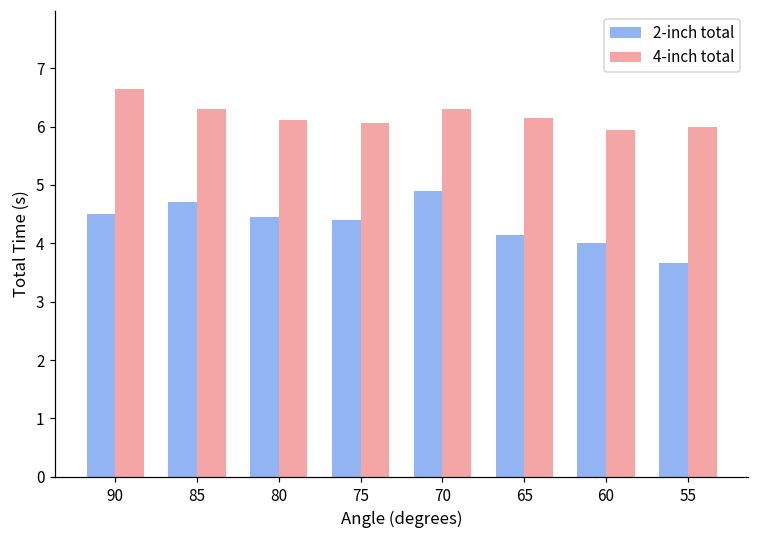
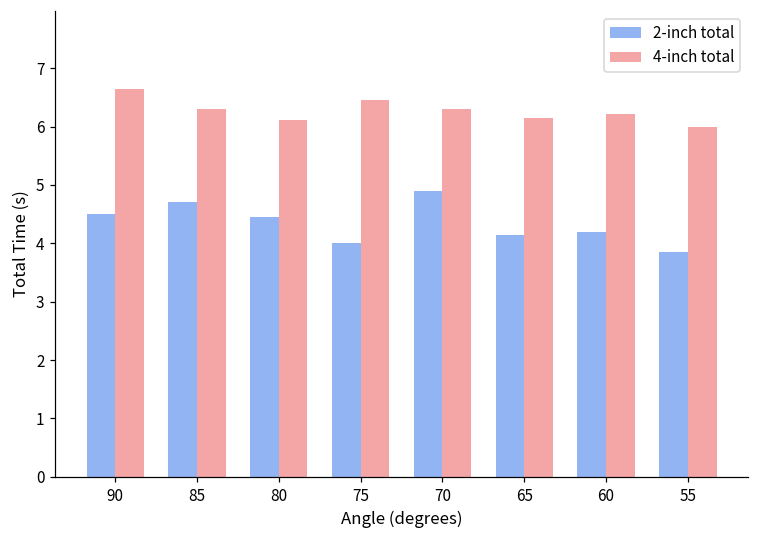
  {
    "2-inch total": {
      "90": 4.5,
      "85": 4.7,
      "80": 4.5,
-     "75": 4.4,
+     "75": 4.0,
      "70": 4.9,
      "65": 4.2,
-     "60": 4.0,
-     "55": 3.7
+     "60": 4.2,
+     "55": 3.9
    },
    "4-inch total": {
      "90": 6.7,
      "85": 6.3,
      "80": 6.1,
-     "75": 6.1,
+     "75": 6.5,
      "70": 6.3,
      "65": 6.2,
-     "60": 6.0,
+     "60": 6.2,
      "55": 6.0
    }
  }
